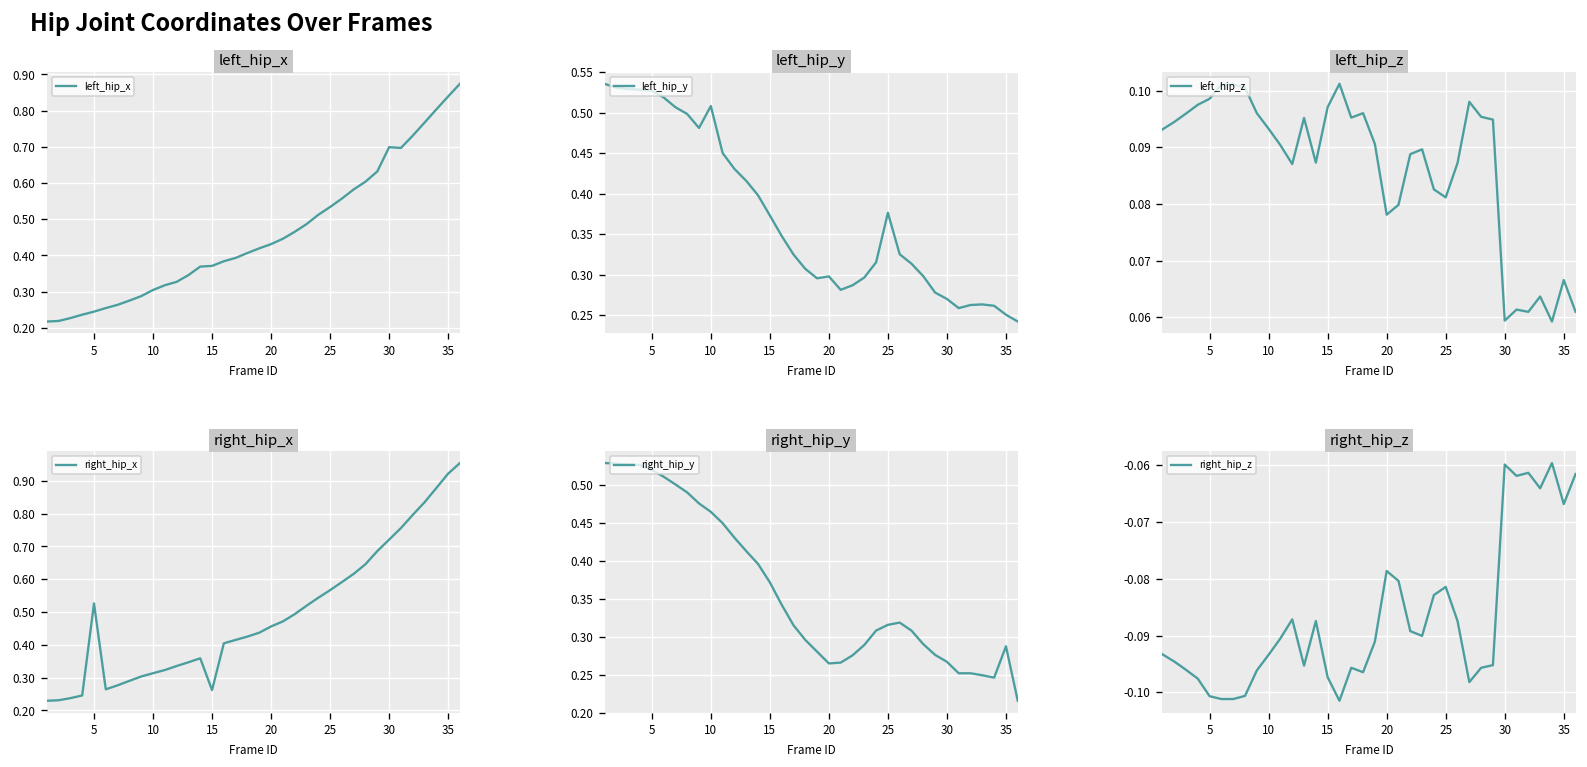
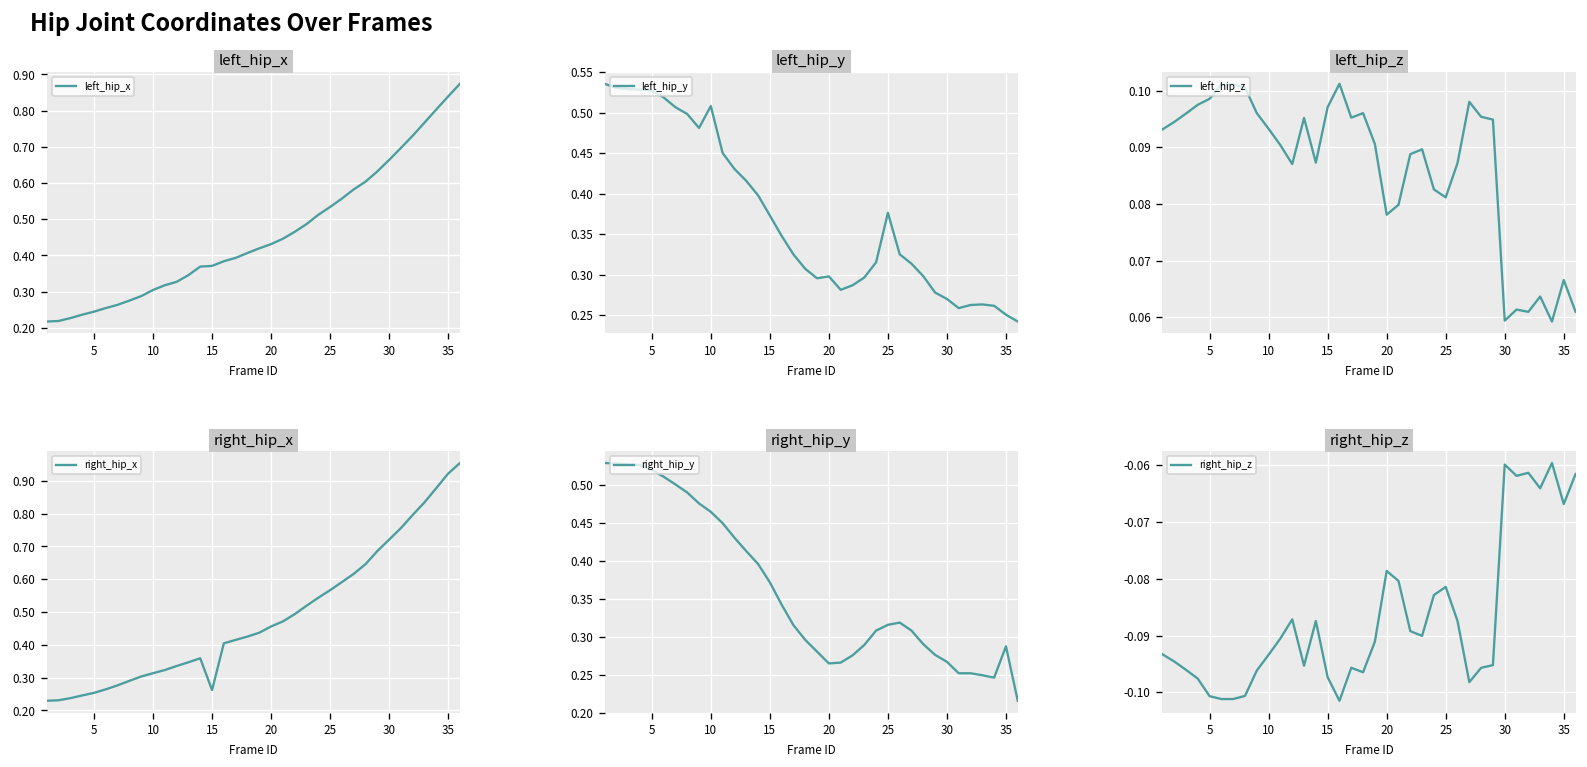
  {
    "left_hip_x": {
      "5": 0.24,
      "10": 0.30,
      "15": 0.37,
      "20": 0.43,
      "25": 0.53,
-     "30": 0.70,
+     "30": 0.66,
      "35": 0.84
    },
    "left_hip_y": {
      "10": 0.51,
      "15": 0.37,
      "20": 0.30,
      "25": 0.38,
      "30": 0.27,
      "35": 0.25
    },
    "left_hip_z": {
      "5": 0.099,
      "10": 0.093,
      "15": 0.097,
      "20": 0.078,
      "25": 0.081,
      "30": 0.059,
      "35": 0.067
    },
    "right_hip_x": {
-     "5": 0.53,
+     "5": 0.25,
      "10": 0.31,
      "15": 0.26,
      "20": 0.46,
      "25": 0.57,
      "30": 0.72,
      "35": 0.92
    },
    "right_hip_y": {
      "10": 0.46,
      "15": 0.37,
      "20": 0.26,
      "25": 0.32,
      "30": 0.27,
      "35": 0.29
    },
    "right_hip_z": {
      "5": -0.101,
      "10": -0.093,
      "15": -0.097,
      "20": -0.079,
      "25": -0.081,
      "30": -0.060,
      "35": -0.067
    }
  }
